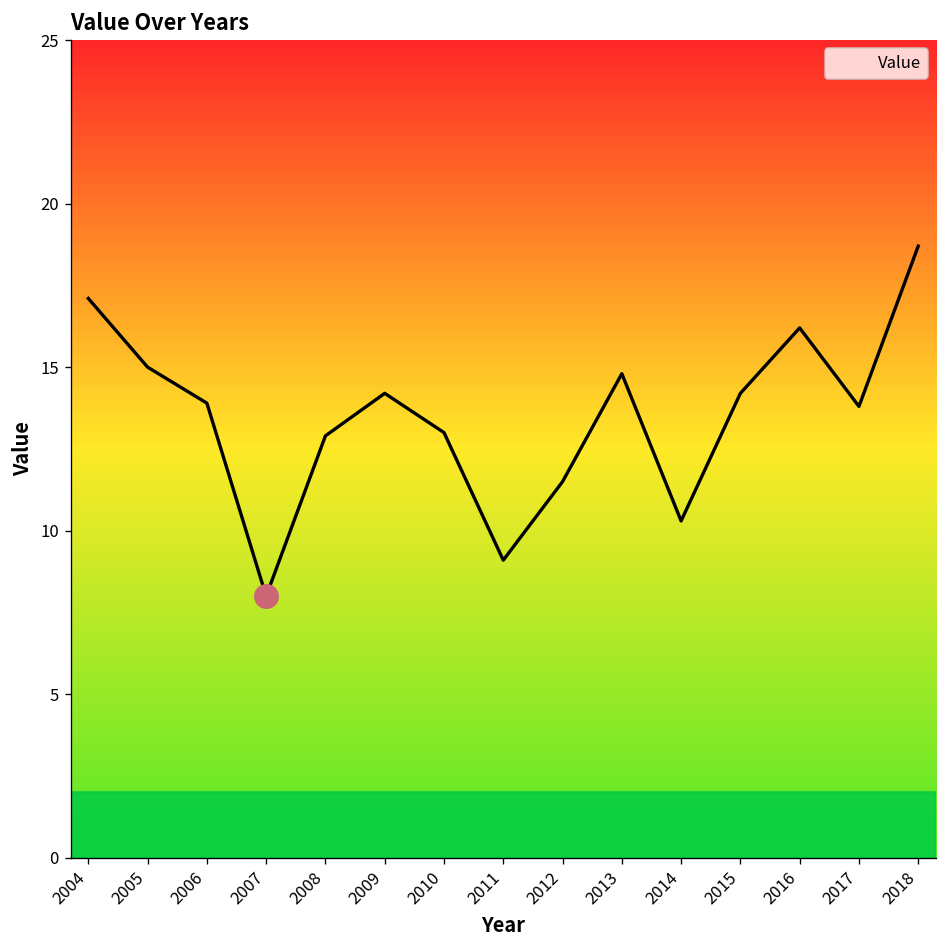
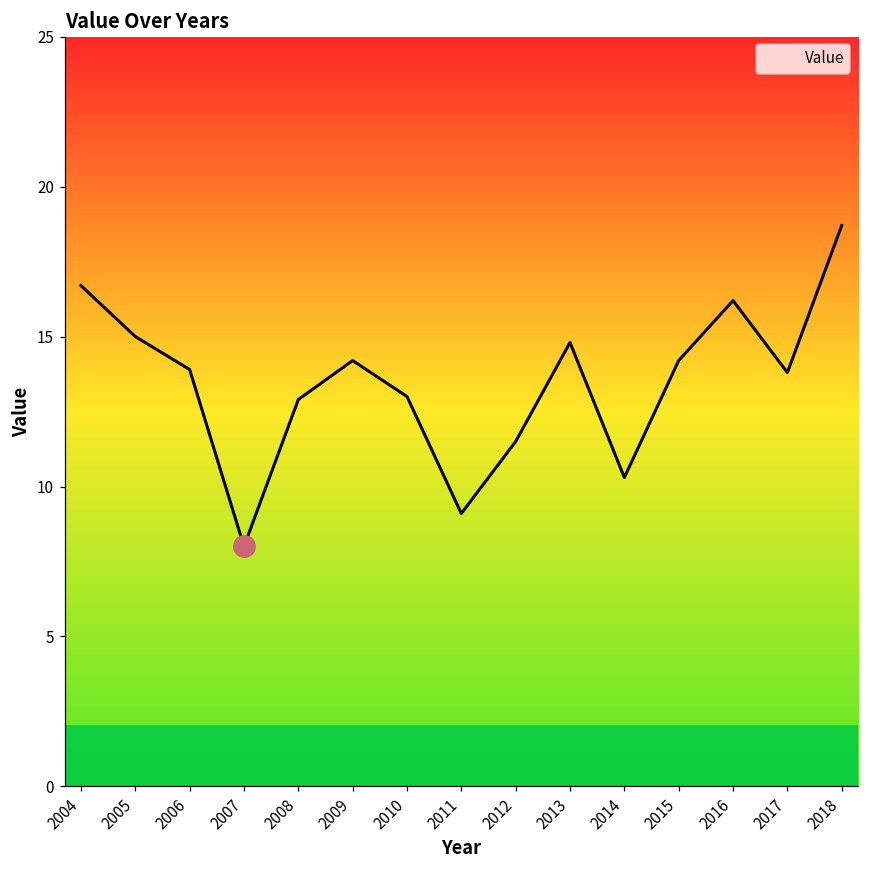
  {
    "Value": {
-     "2004": 17.1,
+     "2004": 16.7,
      "2005": 15.0,
      "2006": 13.9,
      "2008": 12.9,
      "2009": 14.2,
      "2010": 13.0,
      "2011": 9.1,
      "2012": 11.5,
      "2013": 14.8,
      "2014": 10.3,
      "2015": 14.2,
      "2016": 16.2,
      "2017": 13.8,
      "2018": 18.7
    }
  }
